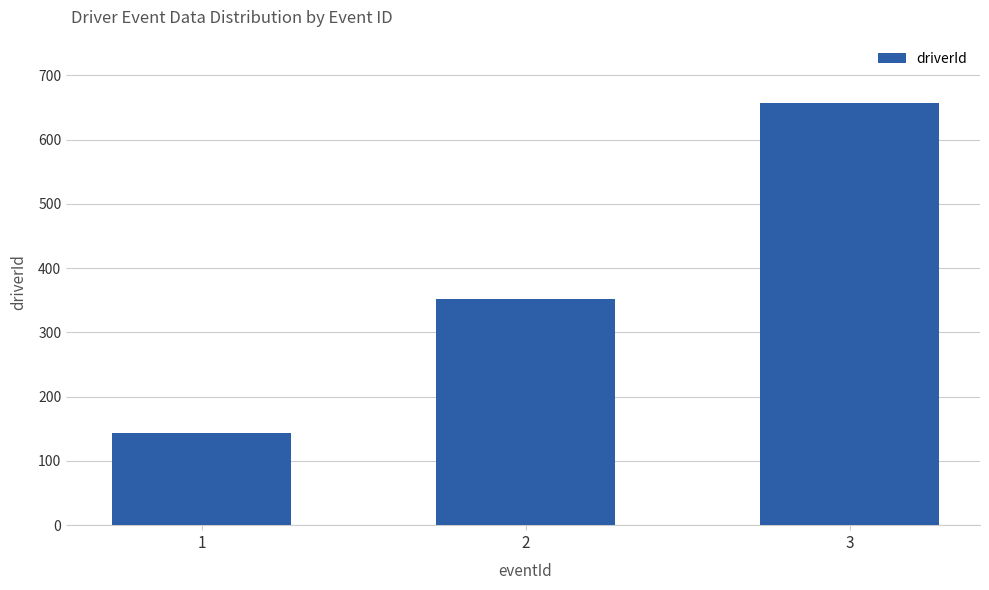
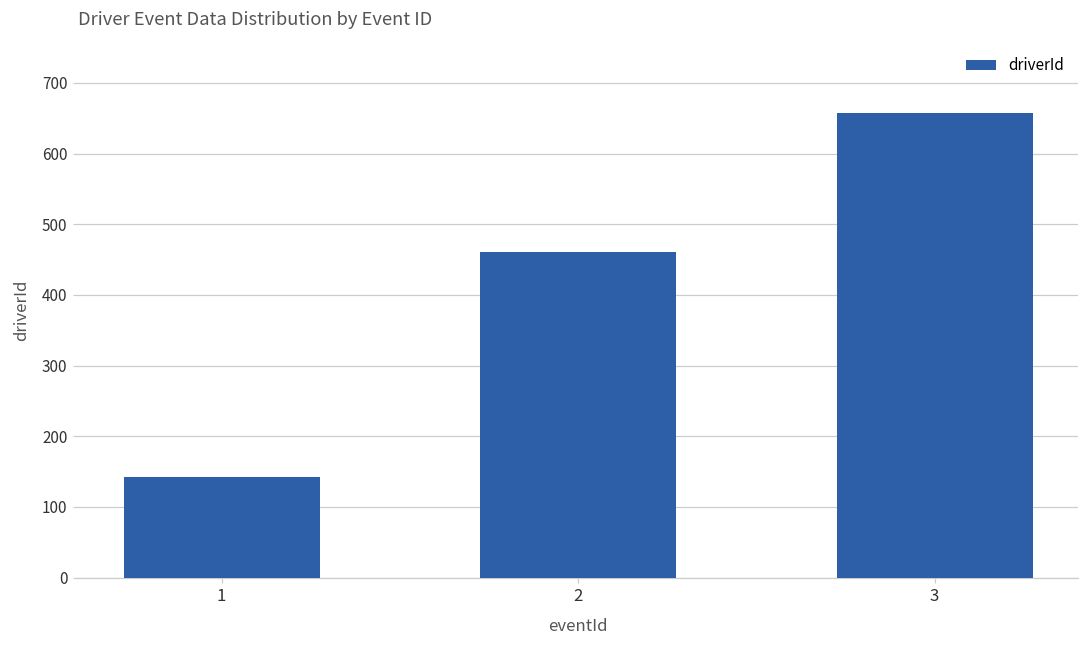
  {
    "1": 140,
-   "2": 350,
+   "2": 460,
    "3": 660
  }
